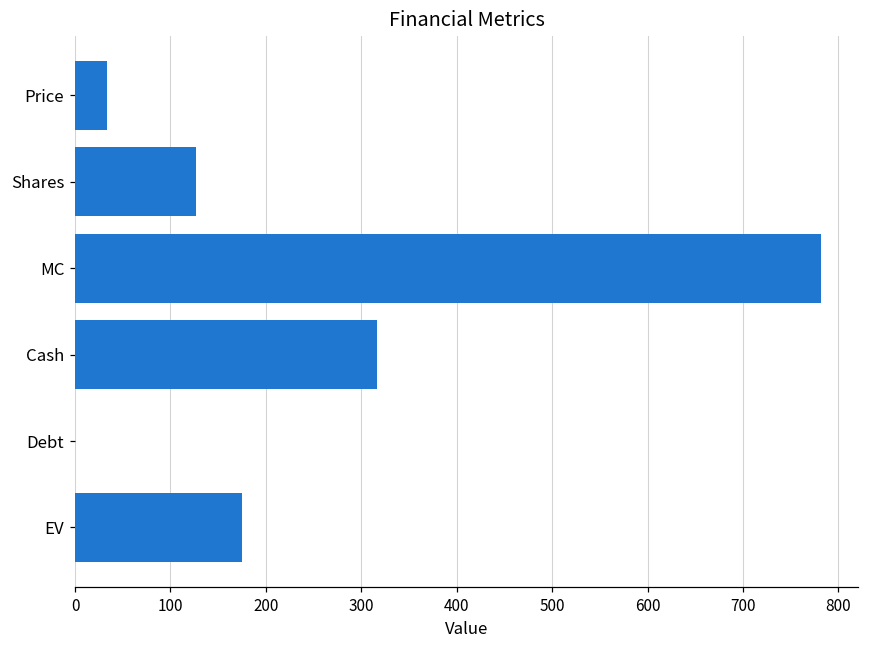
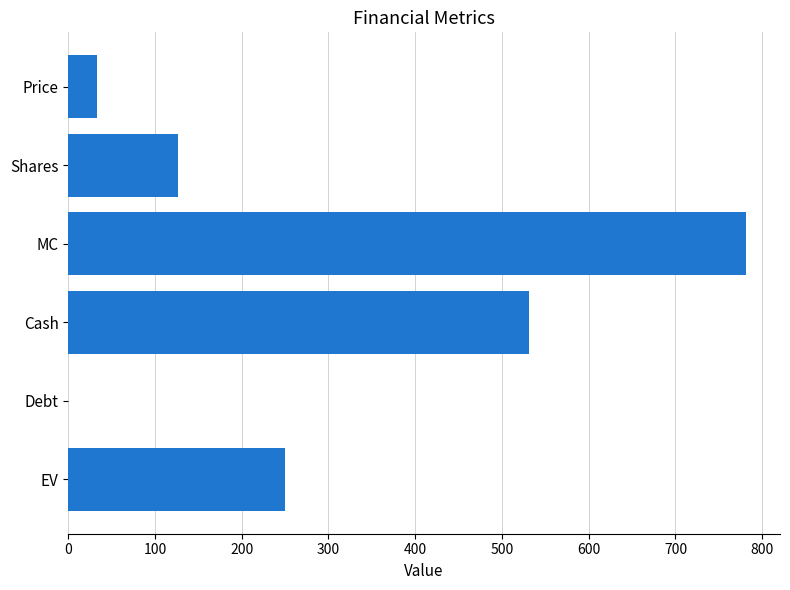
  {
    "Price": 30,
    "Shares": 130,
    "MC": 780,
-   "Cash": 320,
+   "Cash": 530,
    "Debt": 0,
-   "EV": 170
+   "EV": 250
  }
